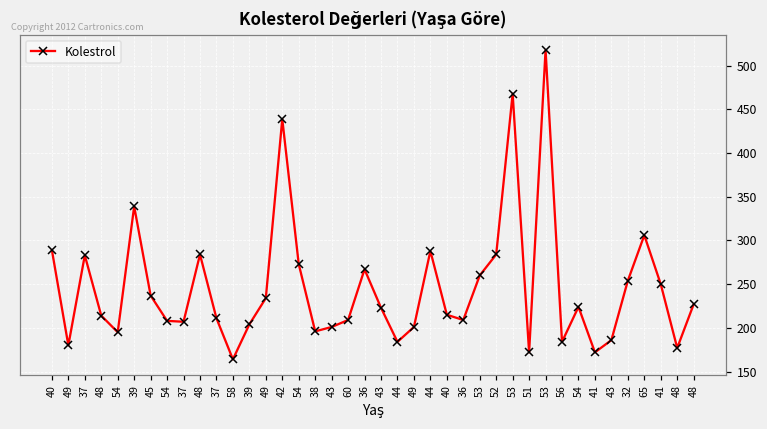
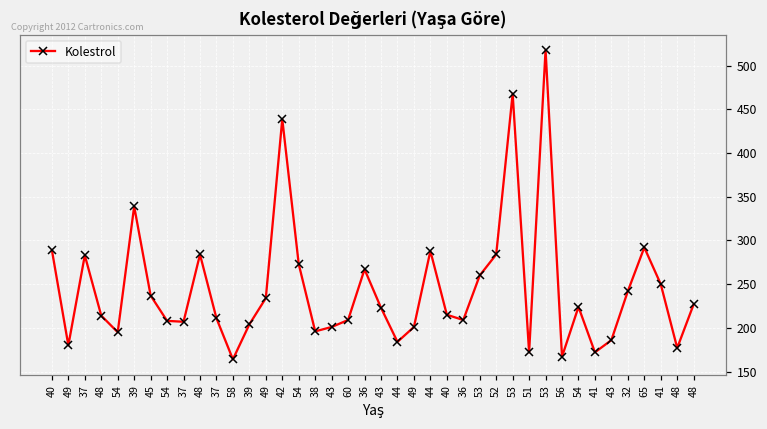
  {
    "45": 240,
    "58": 160,
    "42": 440,
    "38": 200,
    "60": 210,
    "52": 280,
    "51": 170,
-   "56": 180,
-   "32": 250,
-   "65": 310
+   "56": 170,
+   "32": 240,
+   "65": 290
  }
